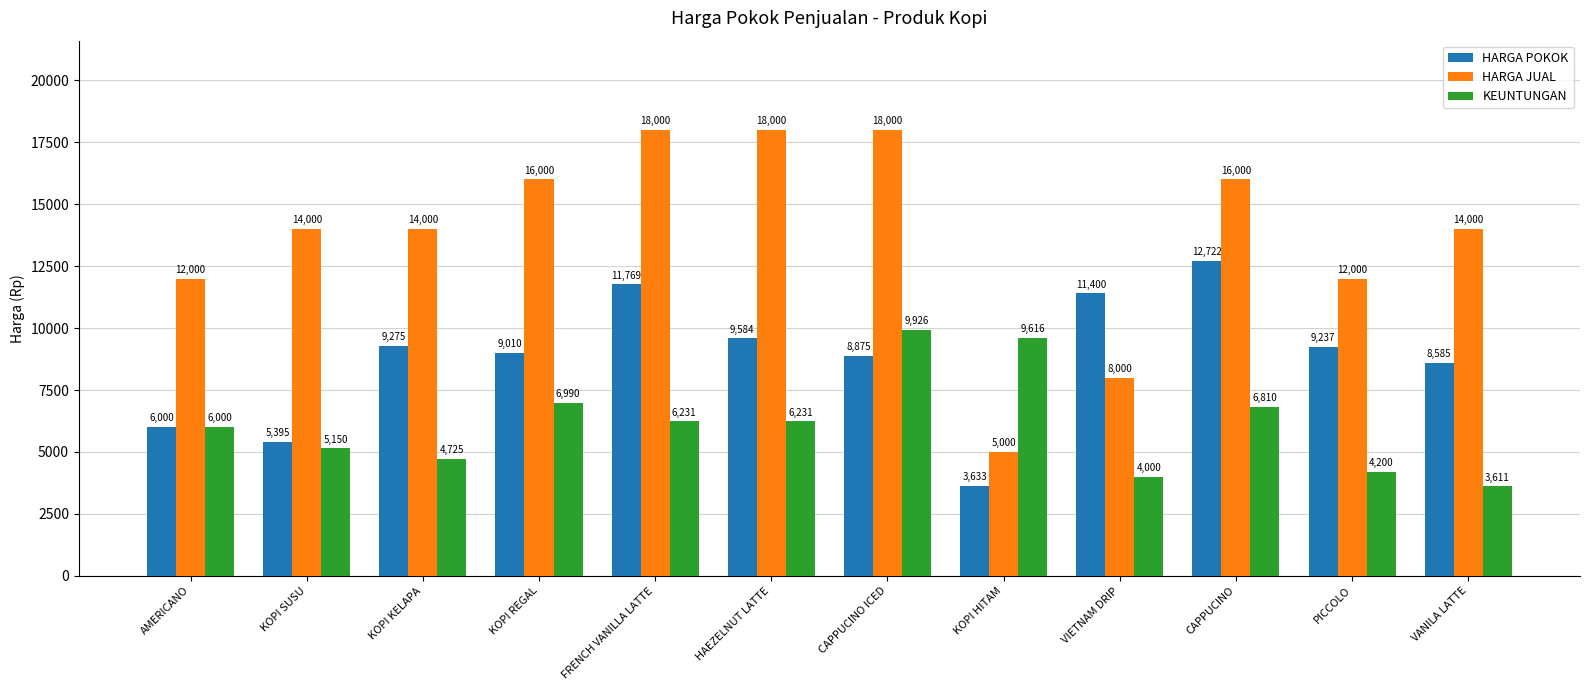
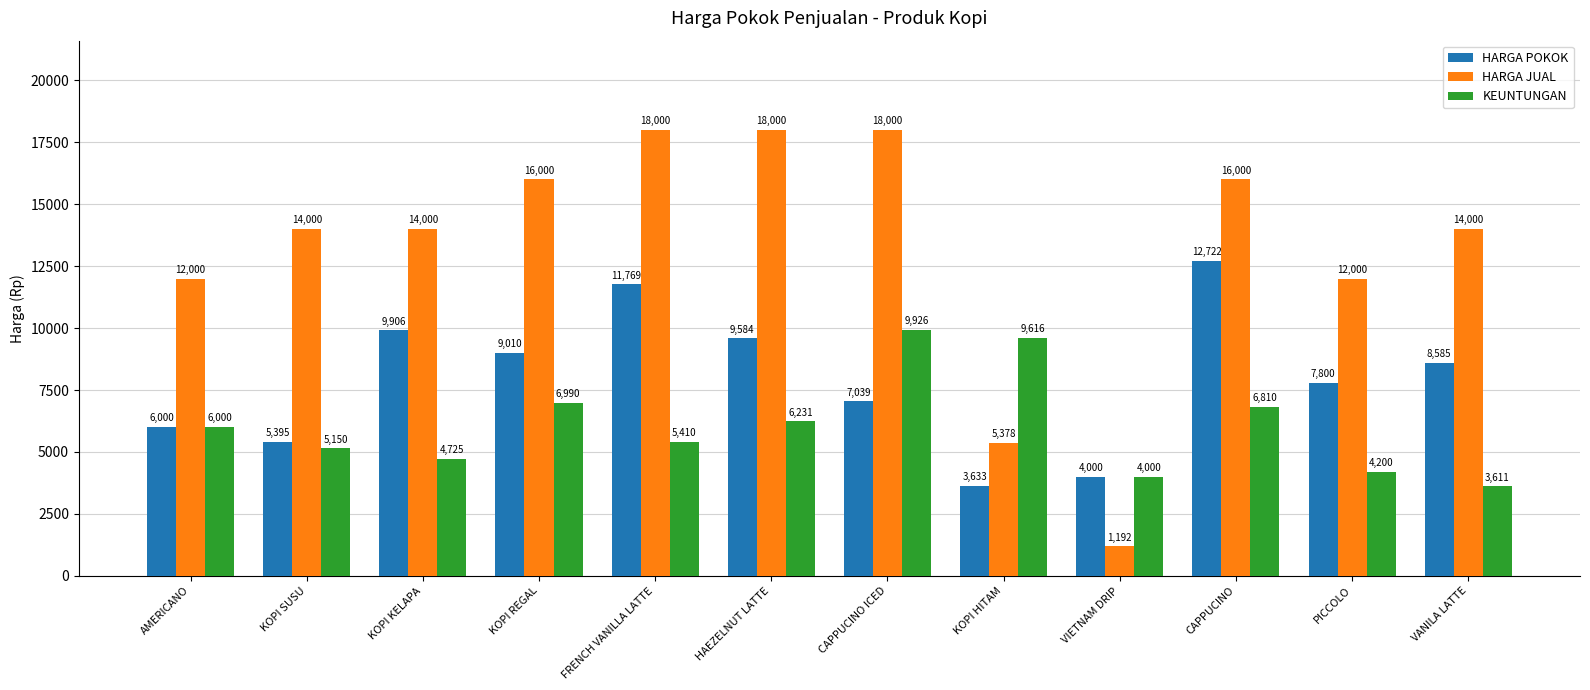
  {
    "HARGA POKOK": {
      "AMERICANO": "6,000",
      "KOPI SUSU": "5,395",
-     "KOPI KELAPA": "9,275",
+     "KOPI KELAPA": "9,906",
      "KOPI REGAL": "9,010",
      "FRENCH VANILLA LATTE": "11,769",
      "HAEZELNUT LATTE": "9,584",
-     "CAPPUCINO ICED": "8,875",
+     "CAPPUCINO ICED": "7,039",
      "KOPI HITAM": "3,633",
-     "VIETNAM DRIP": "11,400",
+     "VIETNAM DRIP": "4,000",
      "CAPPUCINO": "12,722",
-     "PICCOLO": "9,237",
+     "PICCOLO": "7,800",
      "VANILA LATTE": "8,585"
    },
    "HARGA JUAL": {
      "AMERICANO": "12,000",
      "KOPI SUSU": "14,000",
      "KOPI KELAPA": "14,000",
      "KOPI REGAL": "16,000",
      "FRENCH VANILLA LATTE": "18,000",
      "HAEZELNUT LATTE": "18,000",
      "CAPPUCINO ICED": "18,000",
-     "KOPI HITAM": "5,000",
-     "VIETNAM DRIP": "8,000",
+     "KOPI HITAM": "5,378",
+     "VIETNAM DRIP": "1,192",
      "CAPPUCINO": "16,000",
      "PICCOLO": "12,000",
      "VANILA LATTE": "14,000"
    },
    "KEUNTUNGAN": {
      "AMERICANO": "6,000",
      "KOPI SUSU": "5,150",
      "KOPI KELAPA": "4,725",
      "KOPI REGAL": "6,990",
-     "FRENCH VANILLA LATTE": "6,231",
+     "FRENCH VANILLA LATTE": "5,410",
      "HAEZELNUT LATTE": "6,231",
      "CAPPUCINO ICED": "9,926",
      "KOPI HITAM": "9,616",
      "VIETNAM DRIP": "4,000",
      "CAPPUCINO": "6,810",
      "PICCOLO": "4,200",
      "VANILA LATTE": "3,611"
    }
  }
